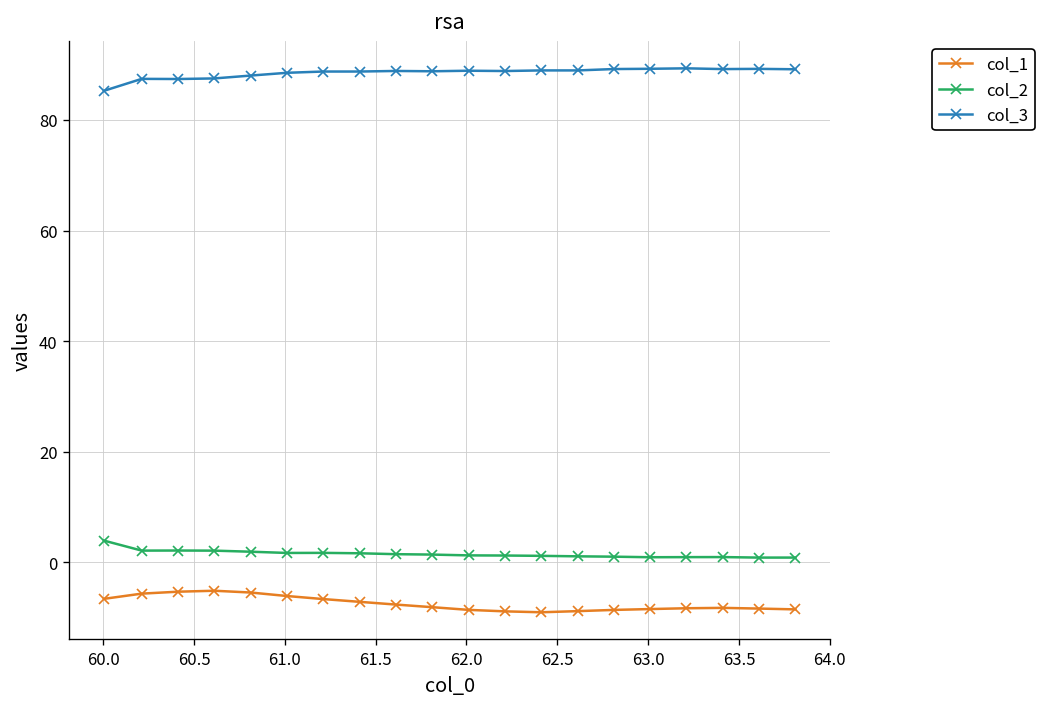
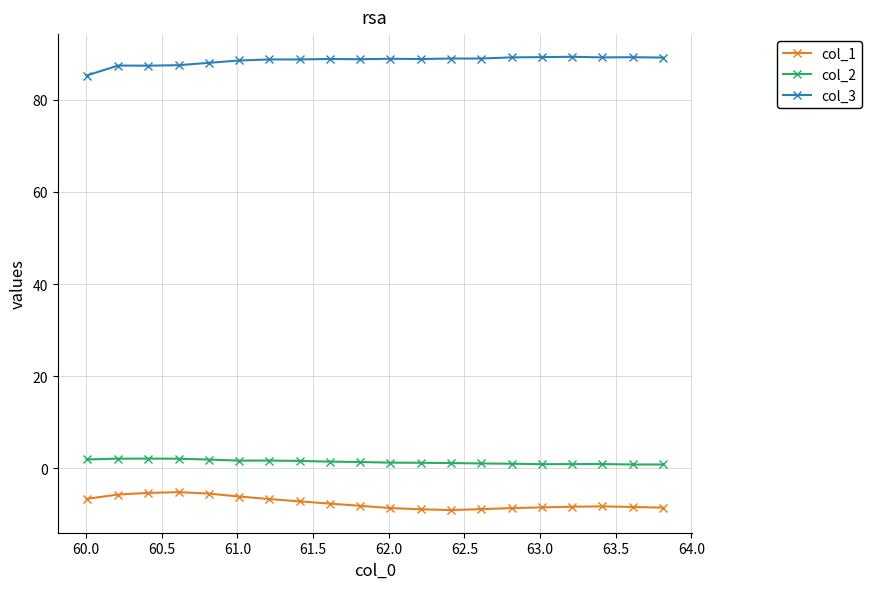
  {
    "col_1": {
      "60.0": -7
    },
    "col_2": {
-     "60.0": 4
+     "60.0": 2
    },
    "col_3": {
      "60.0": 85
    }
  }
